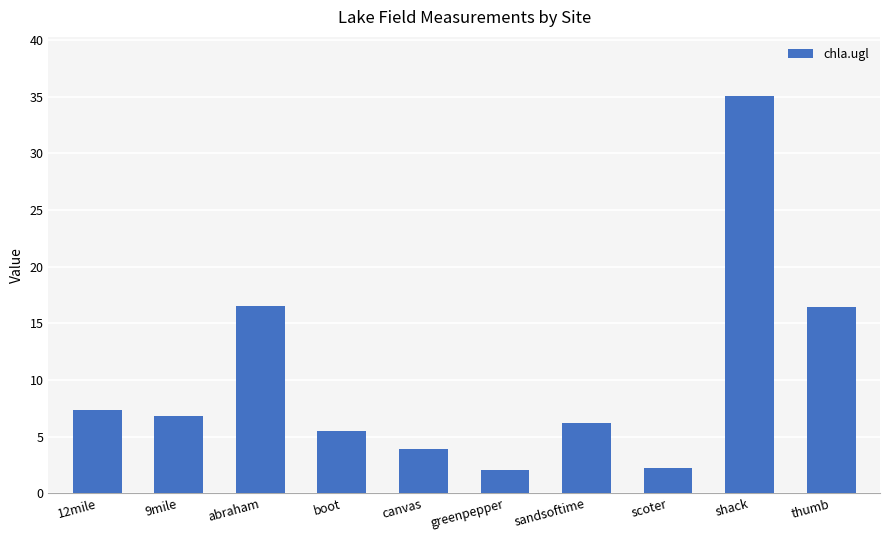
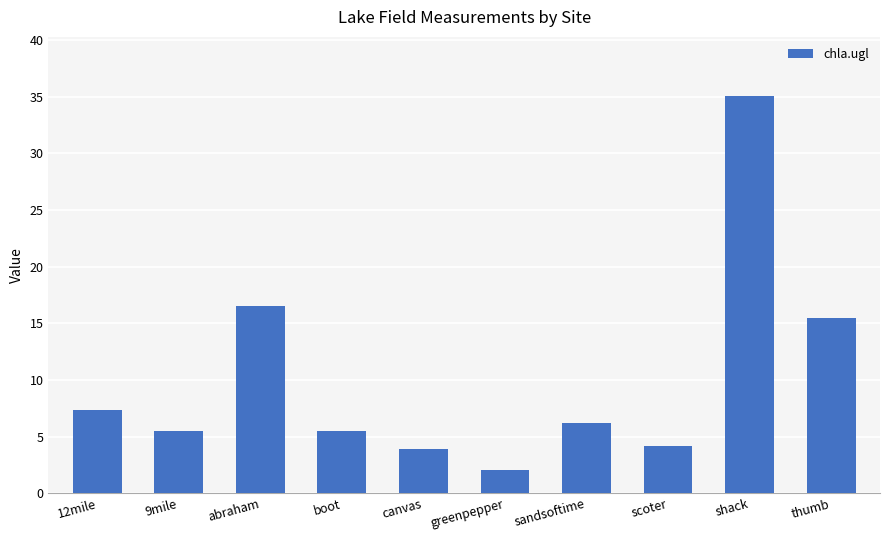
  {
    "12mile": 7.4,
-   "9mile": 6.8,
+   "9mile": 5.5,
    "abraham": 16.6,
    "boot": 5.5,
    "canvas": 3.9,
    "greenpepper": 2.0,
    "sandsoftime": 6.2,
-   "scoter": 2.2,
+   "scoter": 4.1,
    "shack": 35.0,
-   "thumb": 16.5
+   "thumb": 15.5
  }
